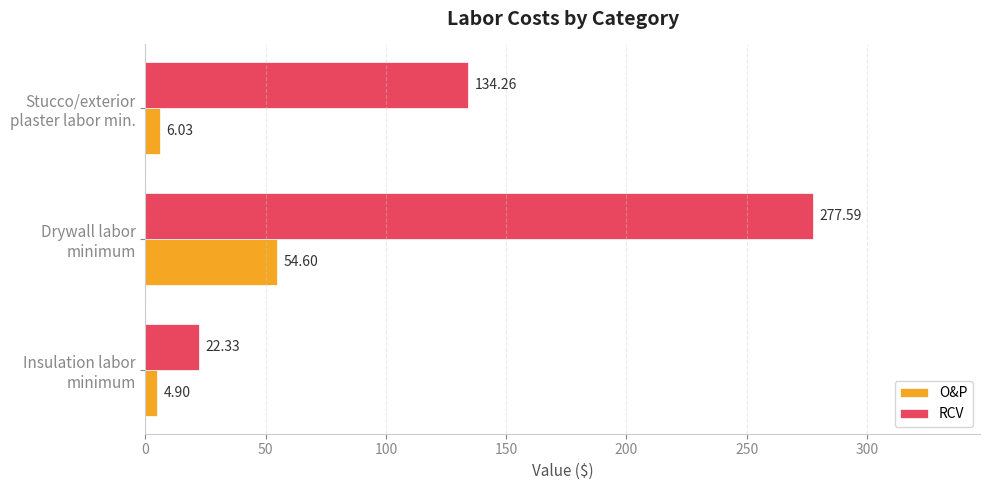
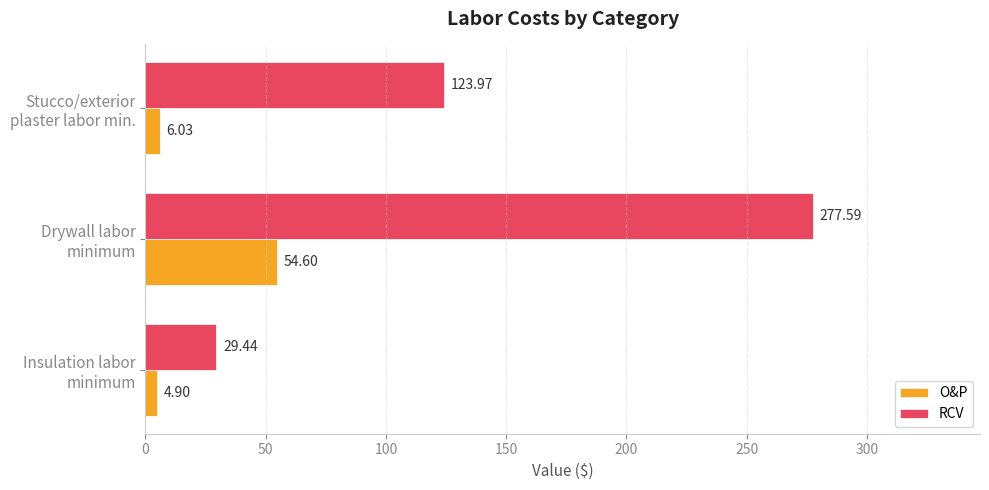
  {
    "O&P": {
      "Stucco/exterior plaster labor min.": 6.03,
      "Drywall labor minimum": 54.60,
      "Insulation labor minimum": 4.90
    },
    "RCV": {
-     "Stucco/exterior plaster labor min.": 134.26,
+     "Stucco/exterior plaster labor min.": 123.97,
      "Drywall labor minimum": 277.59,
-     "Insulation labor minimum": 22.33
+     "Insulation labor minimum": 29.44
    }
  }
